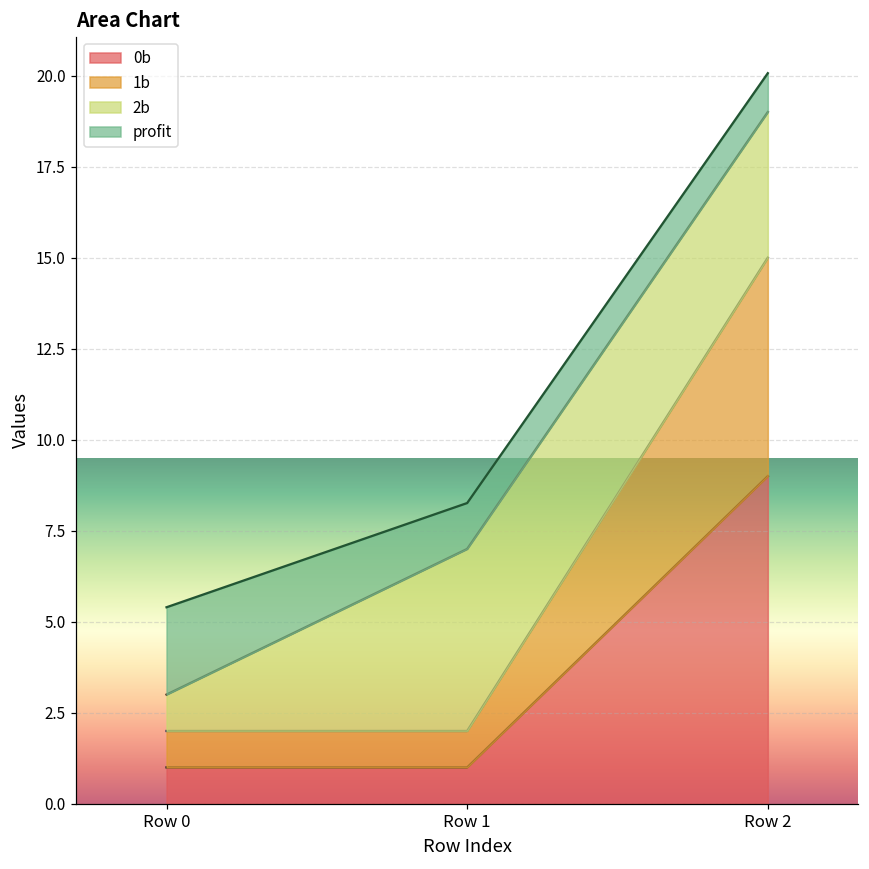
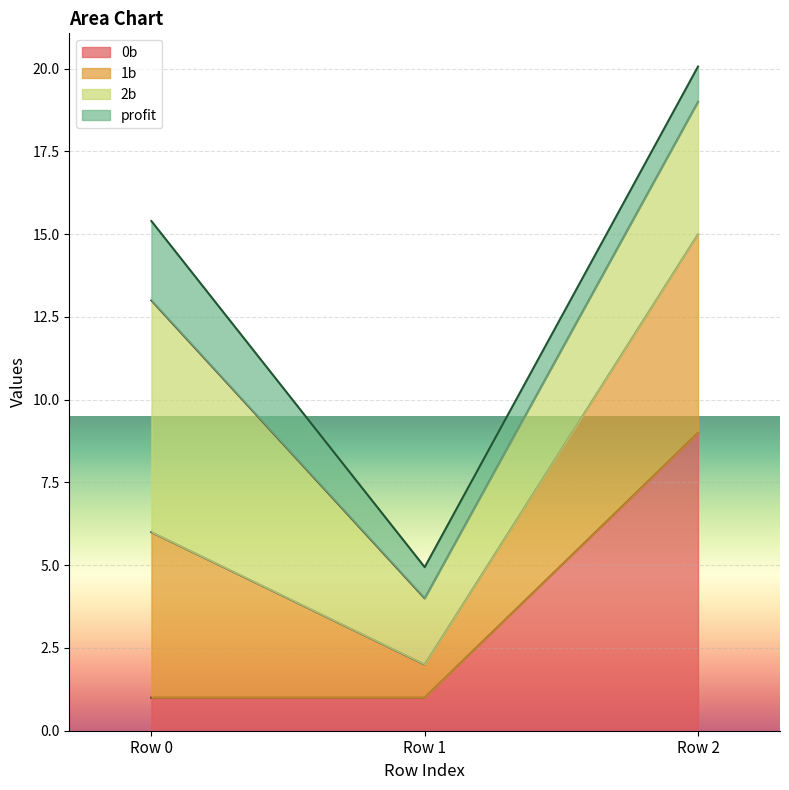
  {
    "0b": {
      "Row 0": 1.0,
      "Row 1": 1.0,
      "Row 2": 9.0
    },
    "1b": {
-     "Row 0": 1,
+     "Row 0": 5,
      "Row 1": 1,
      "Row 2": 6
    },
    "2b": {
-     "Row 0": 1,
-     "Row 1": 5,
+     "Row 0": 7,
+     "Row 1": 2,
      "Row 2": 4
    },
    "profit": {
      "Row 0": 2.4,
-     "Row 1": 1.3,
+     "Row 1": 0.9,
      "Row 2": 1.1
    }
  }
